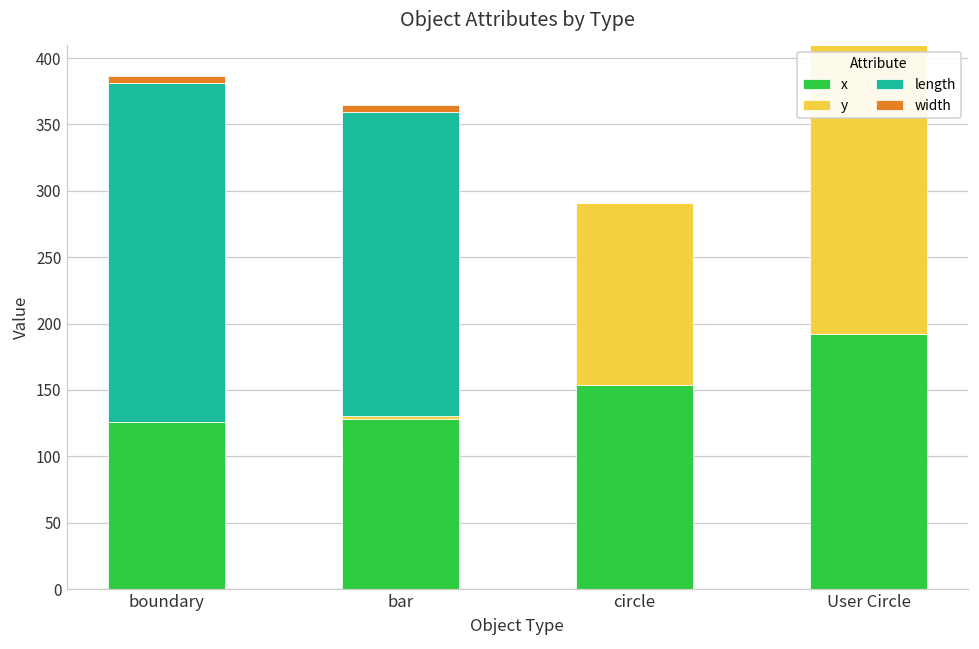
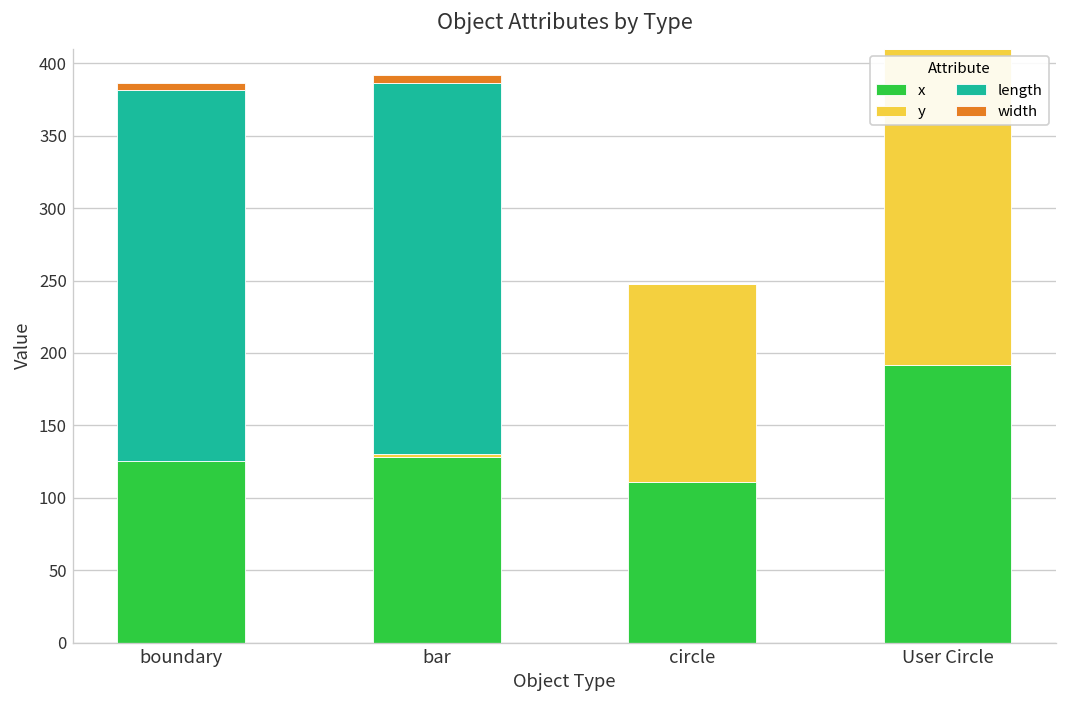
  {
    "x": {
      "bar": 128,
-     "circle": 154,
+     "circle": 111,
      "User Circle": 192
    },
    "y": {
      "bar": 3,
      "circle": 137,
      "User Circle": 218
    },
    "length": {
      "boundary": 256,
-     "bar": 229,
+     "bar": 256,
      "circle": 0,
      "User Circle": 0
    },
    "width": {
      "boundary": 5,
      "bar": 5,
      "circle": 0,
      "User Circle": 0
    }
  }
